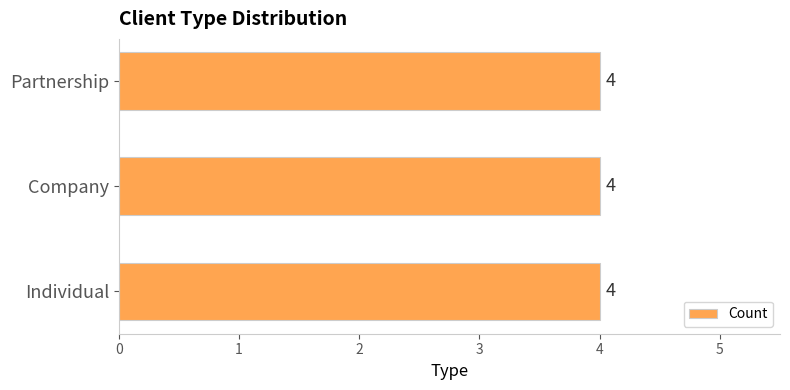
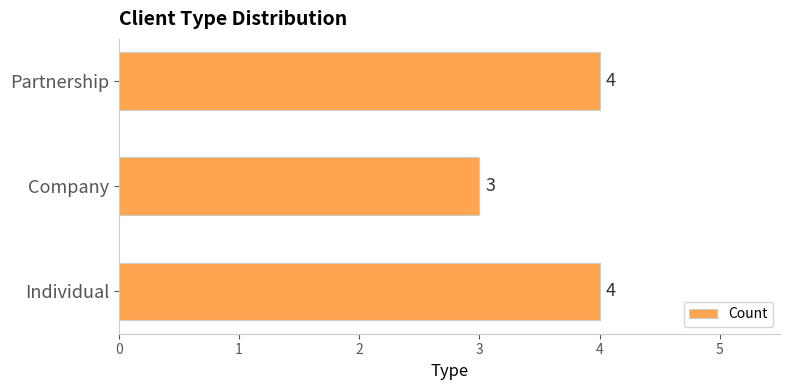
  {
    "Partnership": 4,
-   "Company": 4,
+   "Company": 3,
    "Individual": 4
  }
